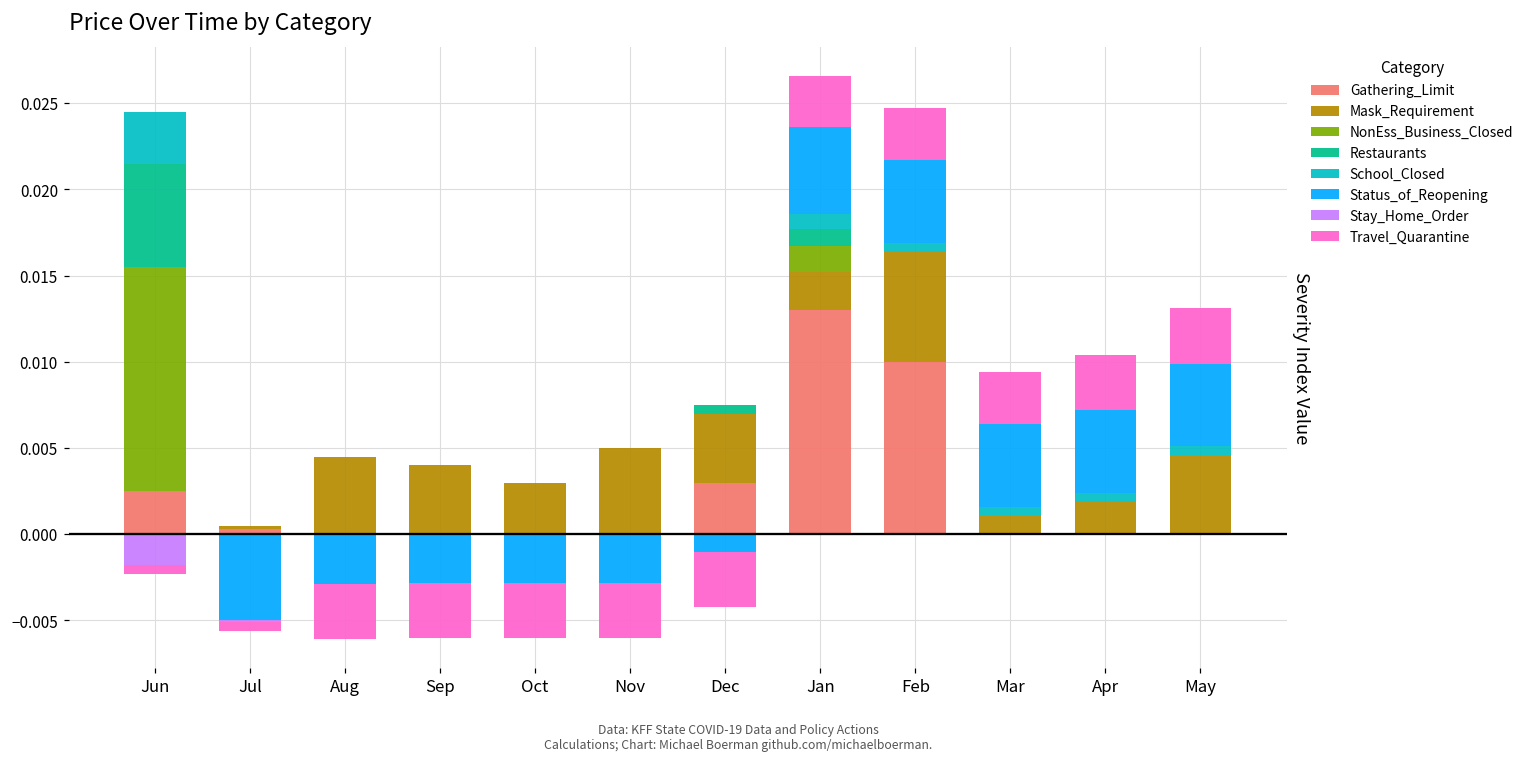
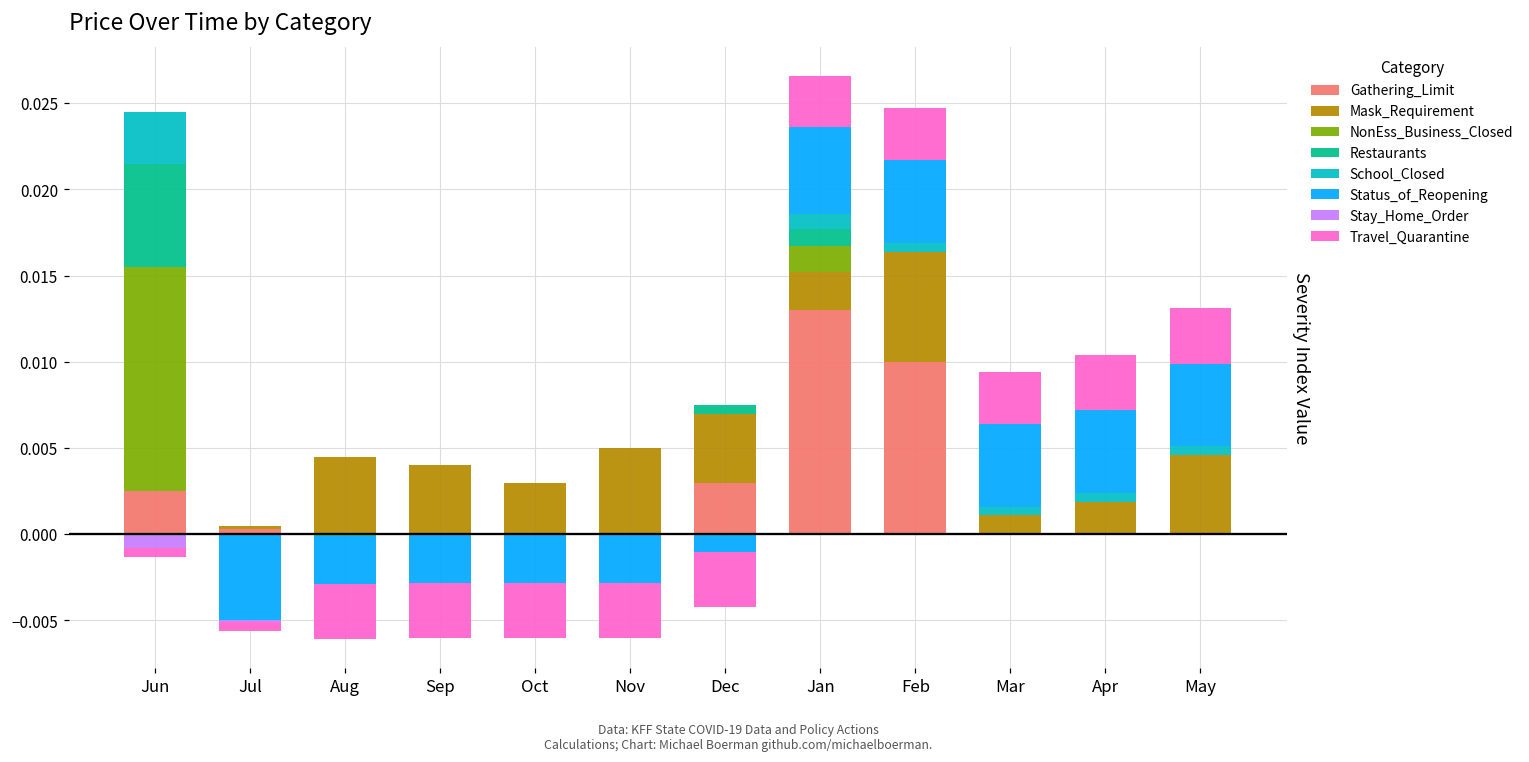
  {
    "Gathering_Limit": {
      "Jun": 0.0025,
      "Jul": 0.0003,
      "Aug": 0.0000,
      "Sep": 0.0000,
      "Oct": 0.0000,
      "Nov": 0.0000,
      "Dec": 0.0030,
      "Jan": 0.0130,
      "Feb": 0.0100,
      "Mar": 0.0000,
      "Apr": 0.0000,
      "May": 0.0000
    },
    "Mask_Requirement": {
      "Jun": 0.0000,
      "Jul": 0.0002,
      "Aug": 0.0045,
      "Sep": 0.0040,
      "Oct": 0.0030,
      "Nov": 0.0050,
      "Dec": 0.0040,
      "Jan": 0.0022,
      "Feb": 0.0064,
      "Mar": 0.0011,
      "Apr": 0.0019,
      "May": 0.0046
    },
    "NonEss_Business_Closed": {
      "Jun": 0.0130,
      "Jul": 0.0000,
      "Aug": 0.0000,
      "Sep": 0.0000,
      "Oct": 0.0000,
      "Nov": 0.0000,
      "Dec": 0.0000,
      "Jan": 0.0015,
      "Feb": 0.0000,
      "Mar": 0.0000,
      "Apr": 0.0000,
      "May": 0.0000
    },
    "Stay_Home_Order": {
-     "Jun": -0.0018,
+     "Jun": -0.0008,
      "Aug": 0.0000,
      "Sep": 0.0000,
      "Oct": 0.0000,
      "Nov": 0.0000,
      "Dec": 0.0000,
      "Jan": 0.0000,
      "Feb": 0.0000,
      "Mar": 0.0000,
      "Apr": 0.0000,
      "May": 0.0000
    }
  }
